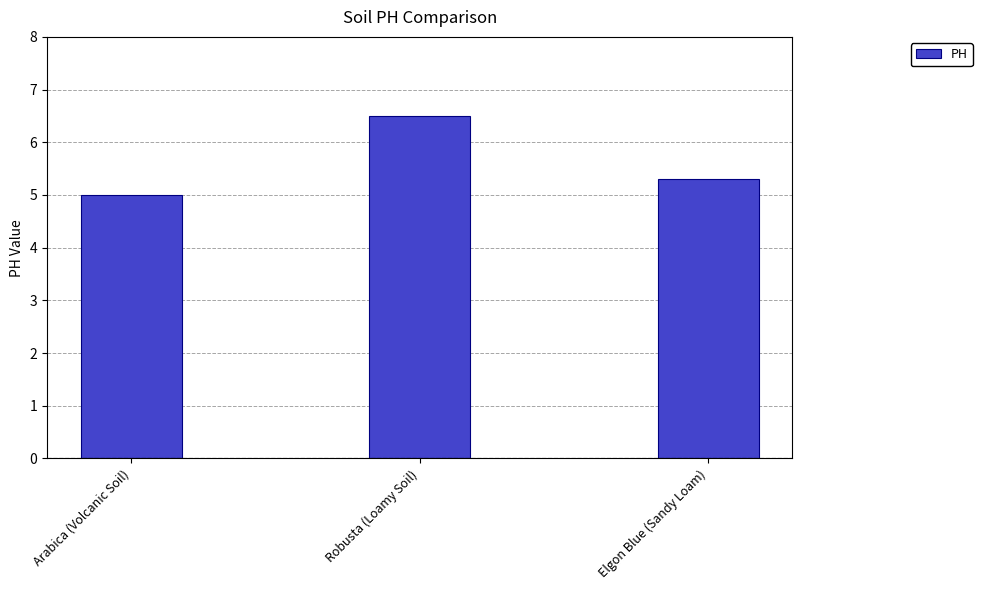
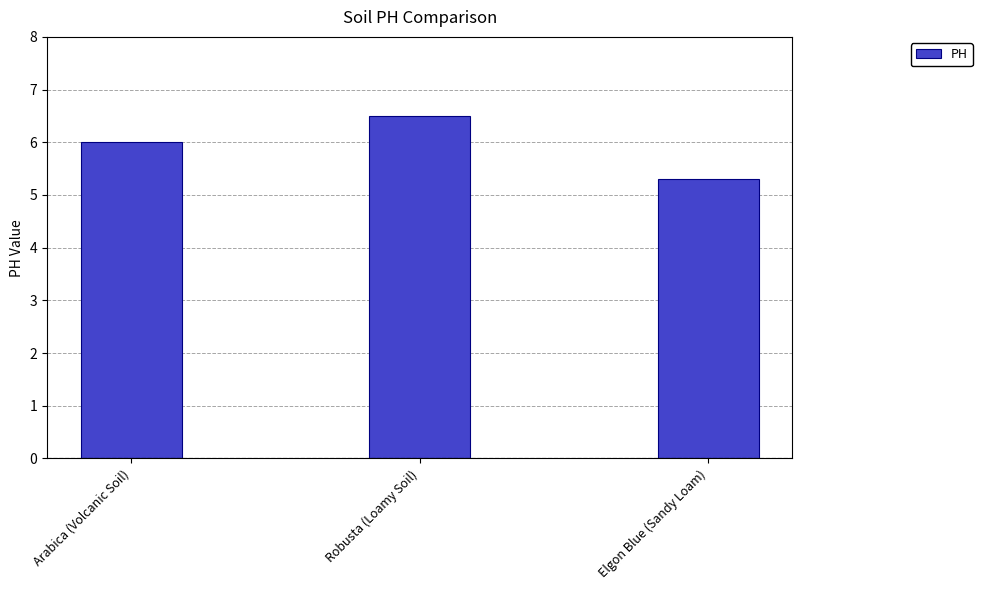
  {
-   "Arabica (Volcanic Soil)": 5,
+   "Arabica (Volcanic Soil)": 6,
    "Robusta (Loamy Soil)": 6.5,
    "Elgon Blue (Sandy Loam)": 5.3
  }
